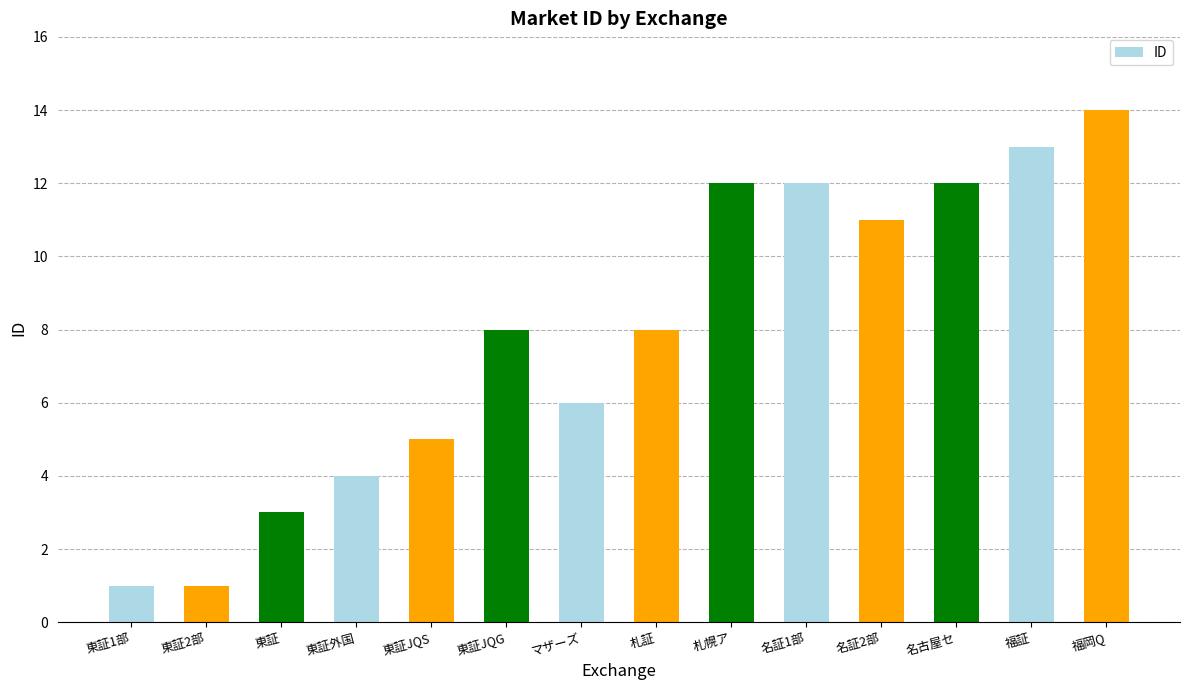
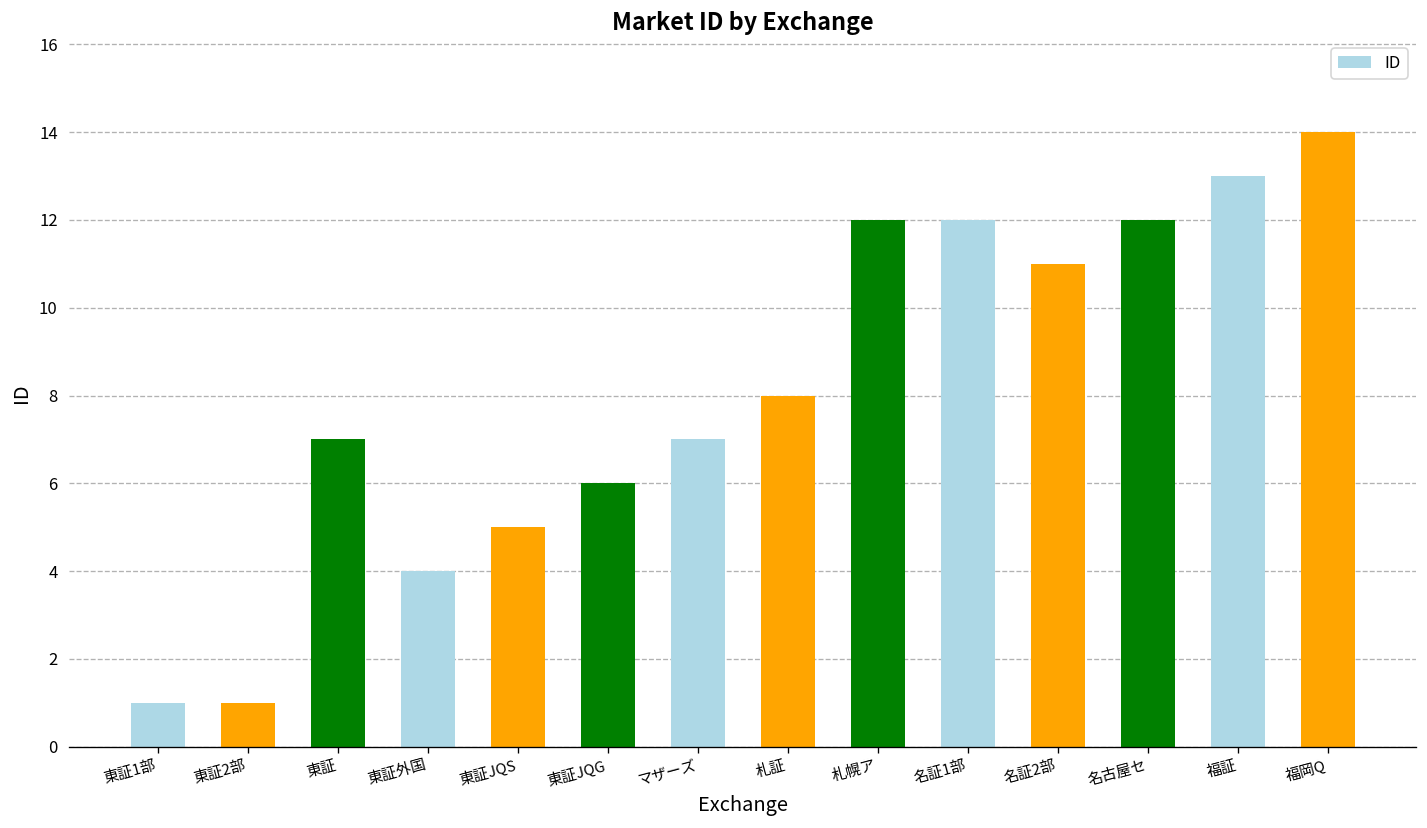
  {
    "東証1部": 1,
    "東証2部": 1,
-   "東証": 3,
+   "東証": 7,
    "東証外国": 4,
    "東証JQS": 5,
-   "東証JQG": 8,
-   "マザーズ": 6,
+   "東証JQG": 6,
+   "マザーズ": 7,
    "札証": 8,
    "札幌ア": 12,
    "名証1部": 12,
    "名証2部": 11,
    "名古屋セ": 12,
    "福証": 13,
    "福岡Q": 14
  }
